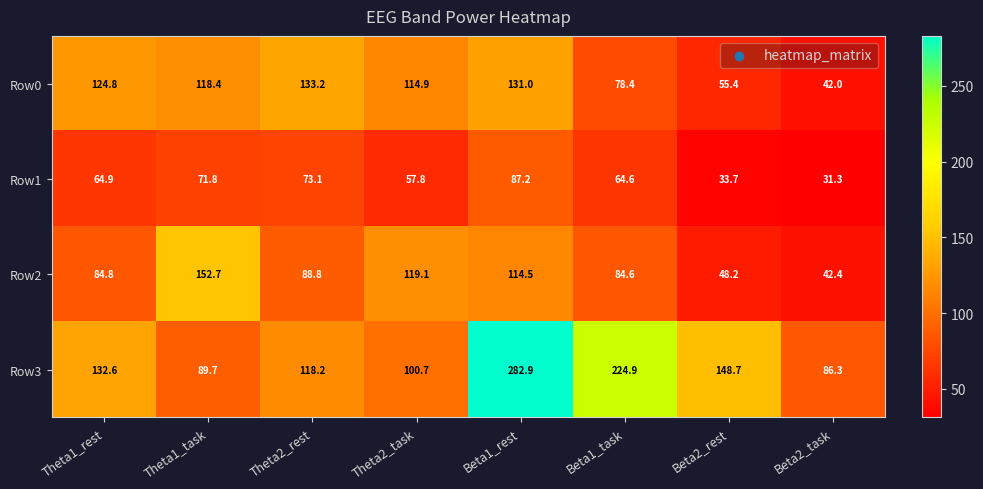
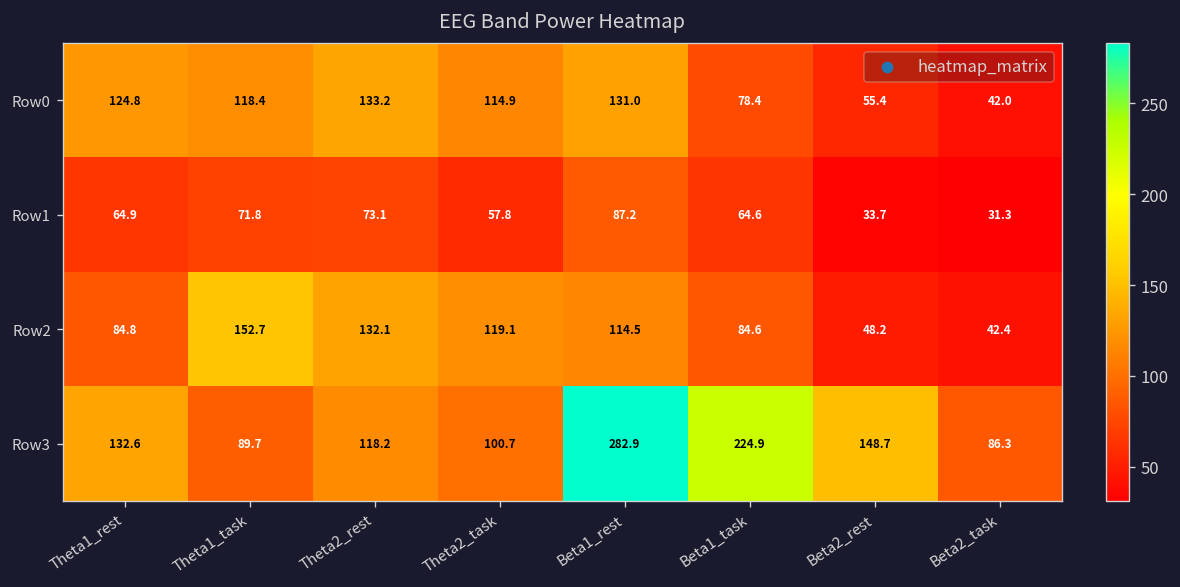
  {
    "Row0": {
      "Theta1_rest": 124.8,
      "Theta1_task": 118.4,
      "Theta2_rest": 133.2,
      "Theta2_task": 114.9,
      "Beta1_rest": 131.0,
      "Beta1_task": 78.4,
      "Beta2_rest": 55.4,
      "Beta2_task": 42.0
    },
    "Row1": {
      "Theta1_rest": 64.9,
      "Theta1_task": 71.8,
      "Theta2_rest": 73.1,
      "Theta2_task": 57.8,
      "Beta1_rest": 87.2,
      "Beta1_task": 64.6,
      "Beta2_rest": 33.7,
      "Beta2_task": 31.3
    },
    "Row2": {
      "Theta1_rest": 84.8,
      "Theta1_task": 152.7,
-     "Theta2_rest": 88.8,
+     "Theta2_rest": 132.1,
      "Theta2_task": 119.1,
      "Beta1_rest": 114.5,
      "Beta1_task": 84.6,
      "Beta2_rest": 48.2,
      "Beta2_task": 42.4
    },
    "Row3": {
      "Theta1_rest": 132.6,
      "Theta1_task": 89.7,
      "Theta2_rest": 118.2,
      "Theta2_task": 100.7,
      "Beta1_rest": 282.9,
      "Beta1_task": 224.9,
      "Beta2_rest": 148.7,
      "Beta2_task": 86.3
    }
  }
